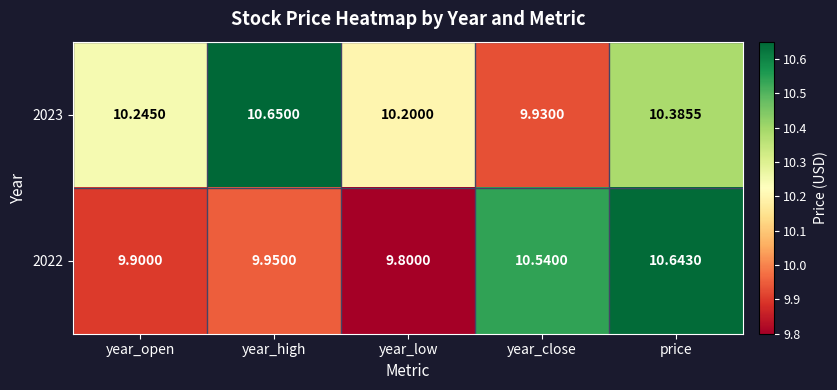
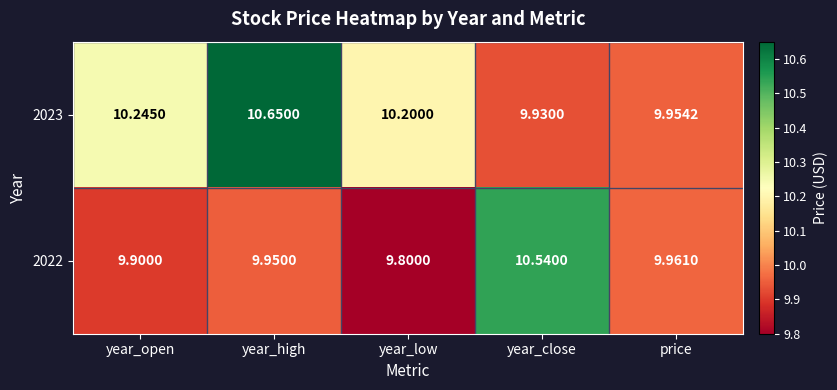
  {
    "2023": {
      "year_open": 10.2450,
      "year_high": 10.6500,
      "year_low": 10.2000,
      "year_close": 9.9300,
-     "price": 10.3855
+     "price": 9.9542
    },
    "2022": {
      "year_open": 9.9000,
      "year_high": 9.9500,
      "year_low": 9.8000,
      "year_close": 10.5400,
-     "price": 10.6430
+     "price": 9.9610
    }
  }
